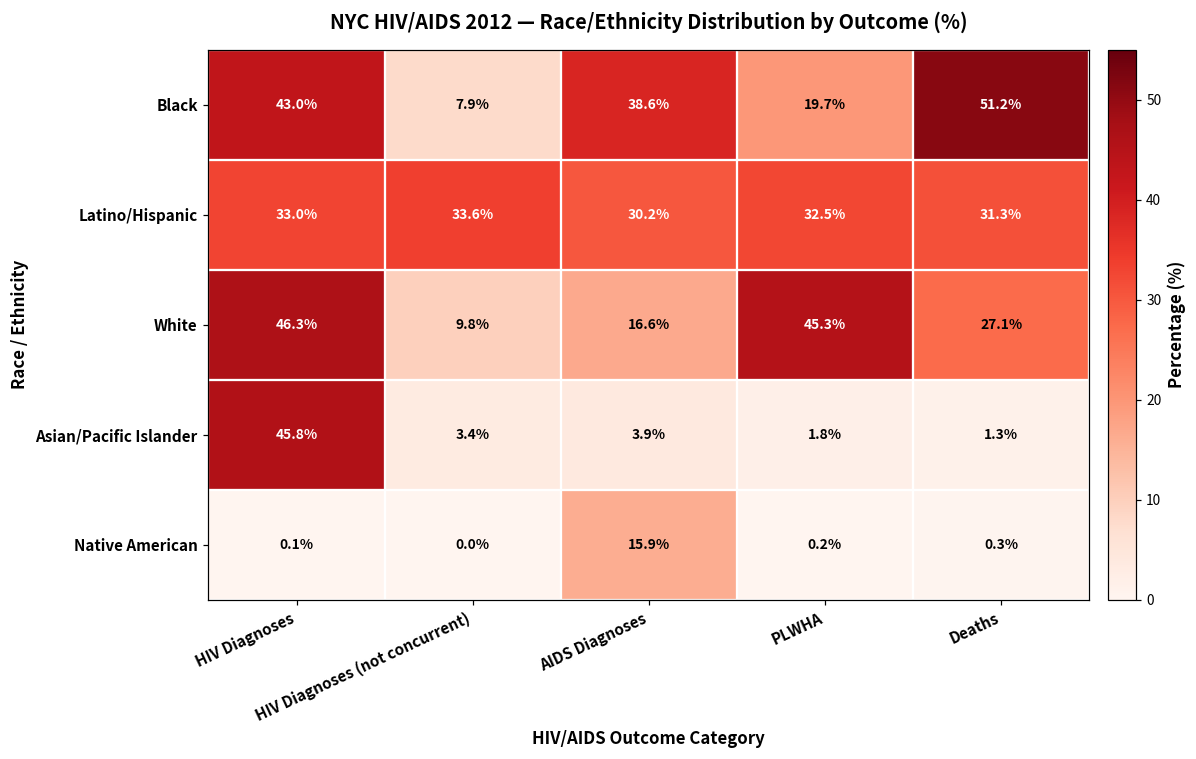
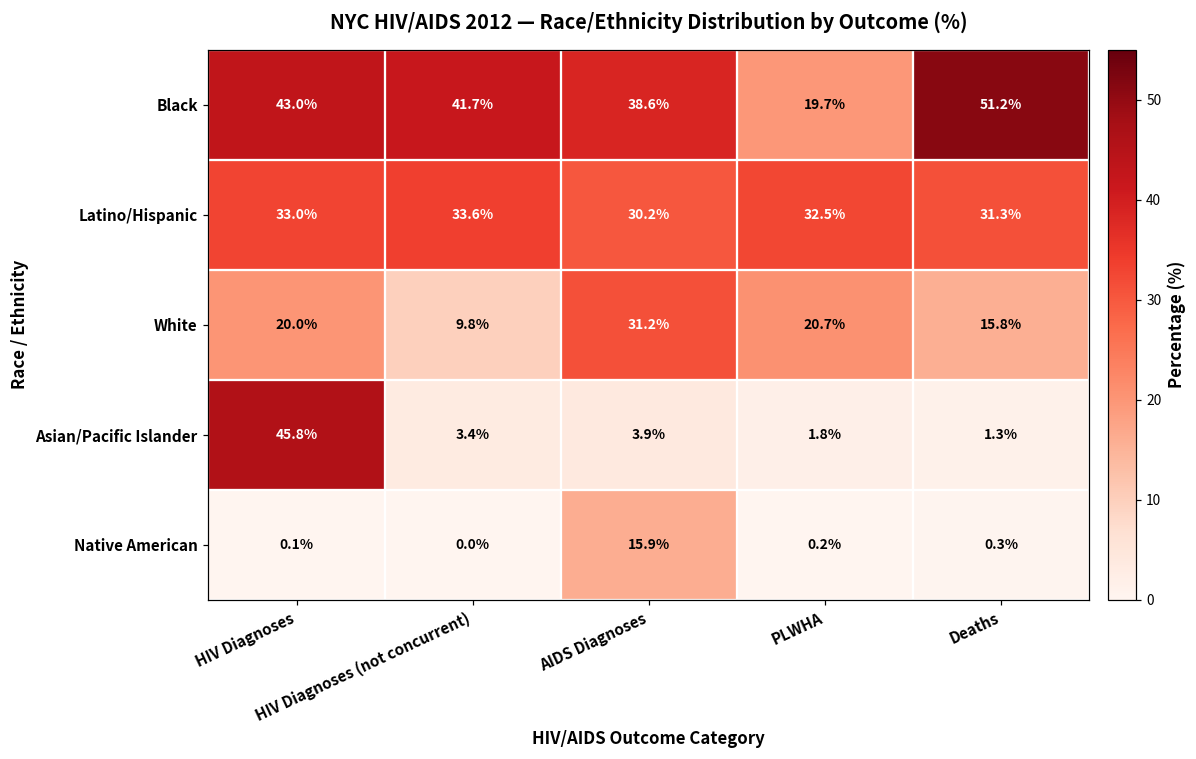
  {
    "Black": {
-     "HIV Diagnoses (not concurrent)": "7.9%"
+     "HIV Diagnoses (not concurrent)": "41.7%"
    },
    "White": {
-     "HIV Diagnoses": "46.3%",
-     "AIDS Diagnoses": "16.6%",
-     "PLWHA": "45.3%",
-     "Deaths": "27.1%"
+     "HIV Diagnoses": "20.0%",
+     "AIDS Diagnoses": "31.2%",
+     "PLWHA": "20.7%",
+     "Deaths": "15.8%"
    }
  }
